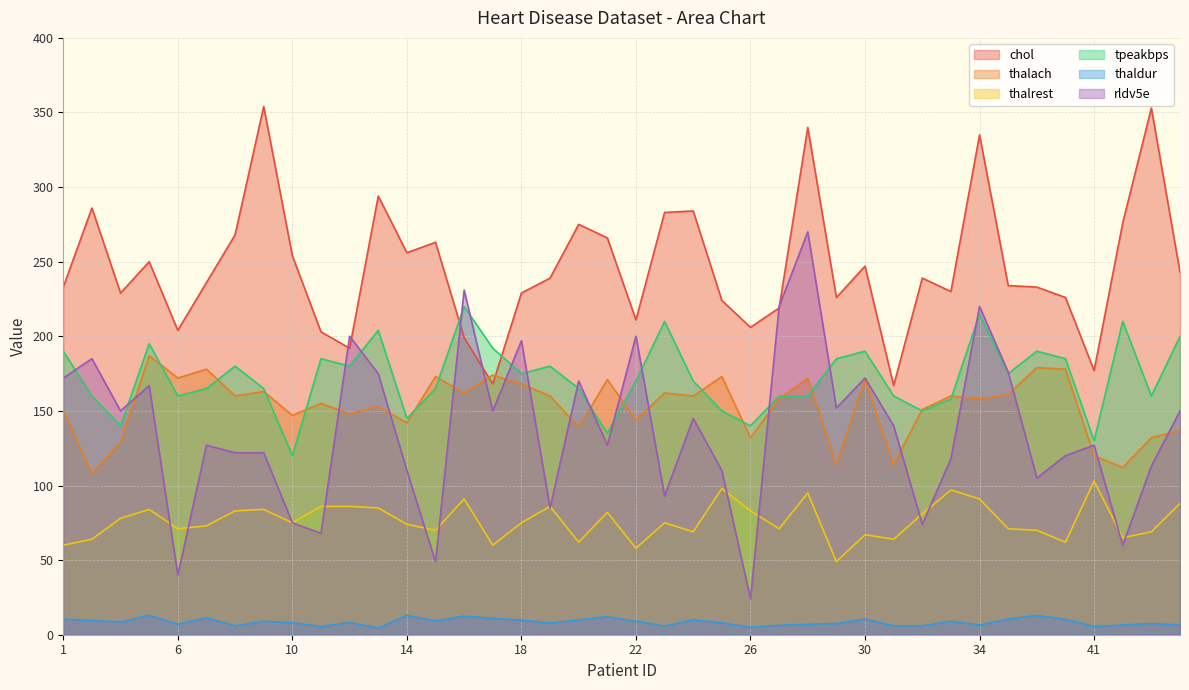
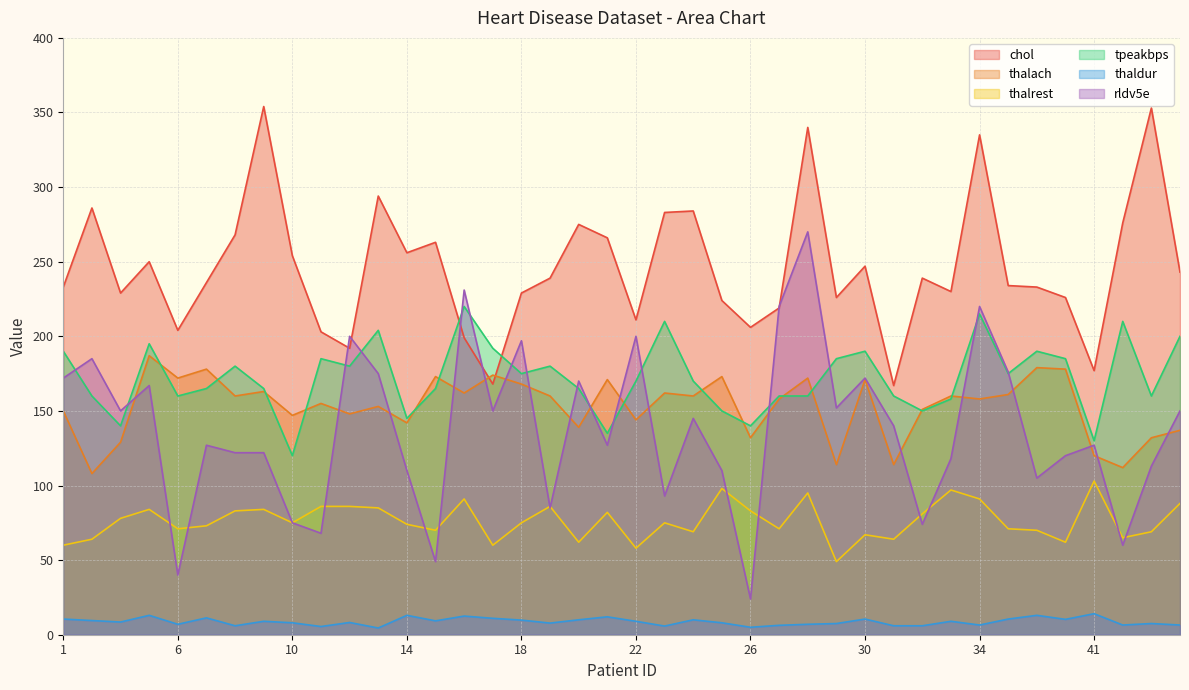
  {
    "tpeakbps": {
      "41": 130
    },
    "thaldur": {
-     "41": 6
+     "41": 14
    },
    "rldv5e": {
      "41": 127
    }
  }
